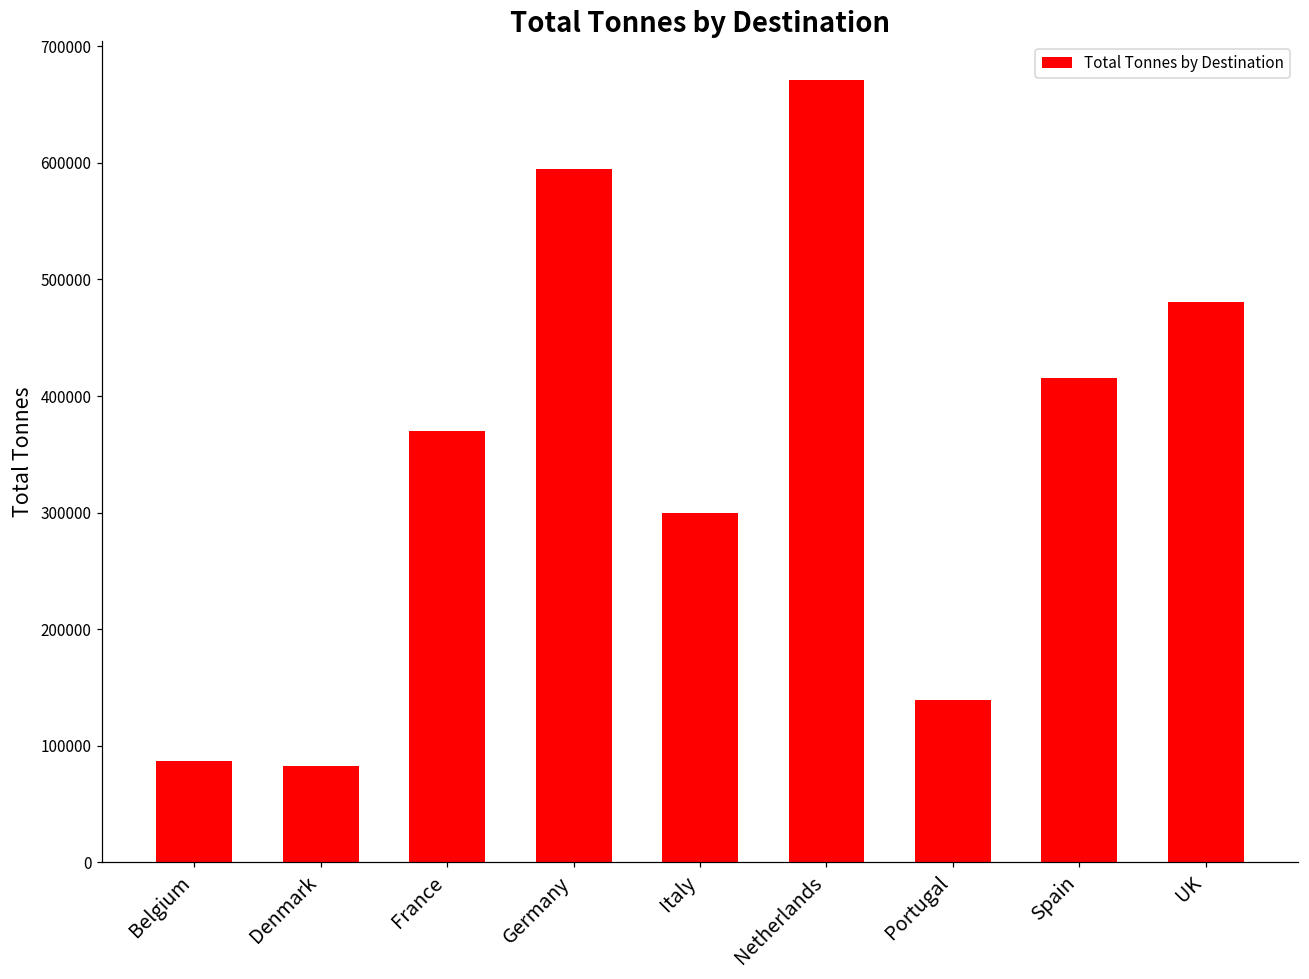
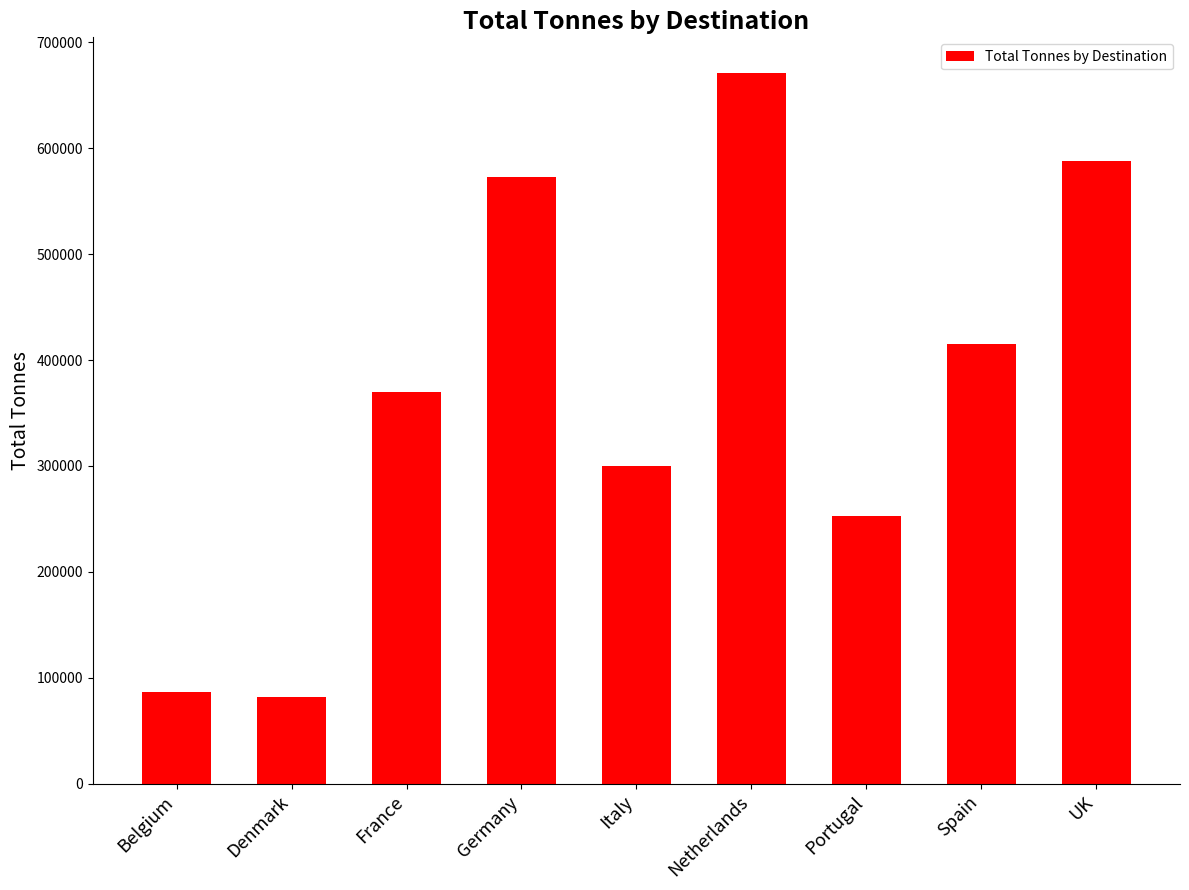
  {
    "Belgium": 87000,
    "Denmark": 82000,
    "France": 370000,
-   "Germany": 595000,
+   "Germany": 573000,
    "Italy": 300000,
    "Netherlands": 671000,
-   "Portugal": 139000,
+   "Portugal": 253000,
    "Spain": 415000,
-   "UK": 481000
+   "UK": 588000
  }
